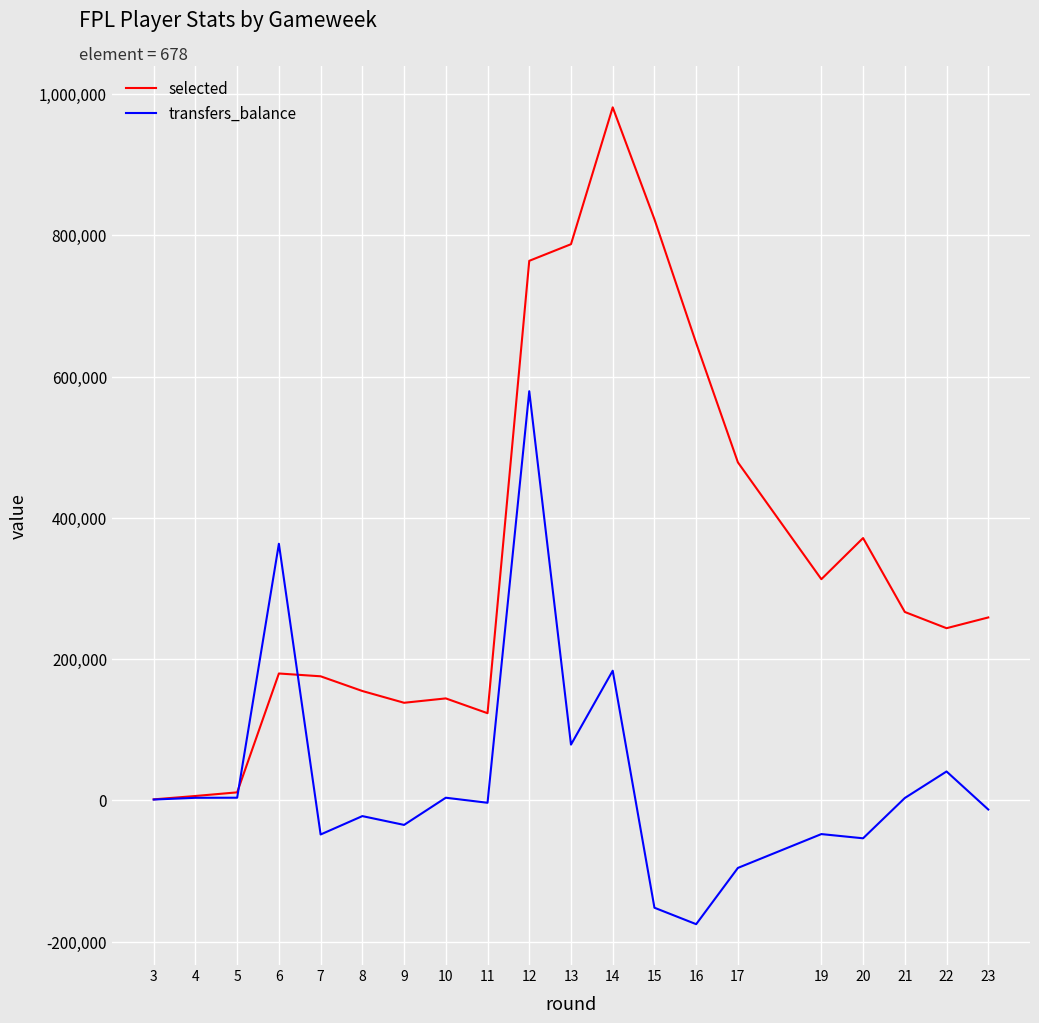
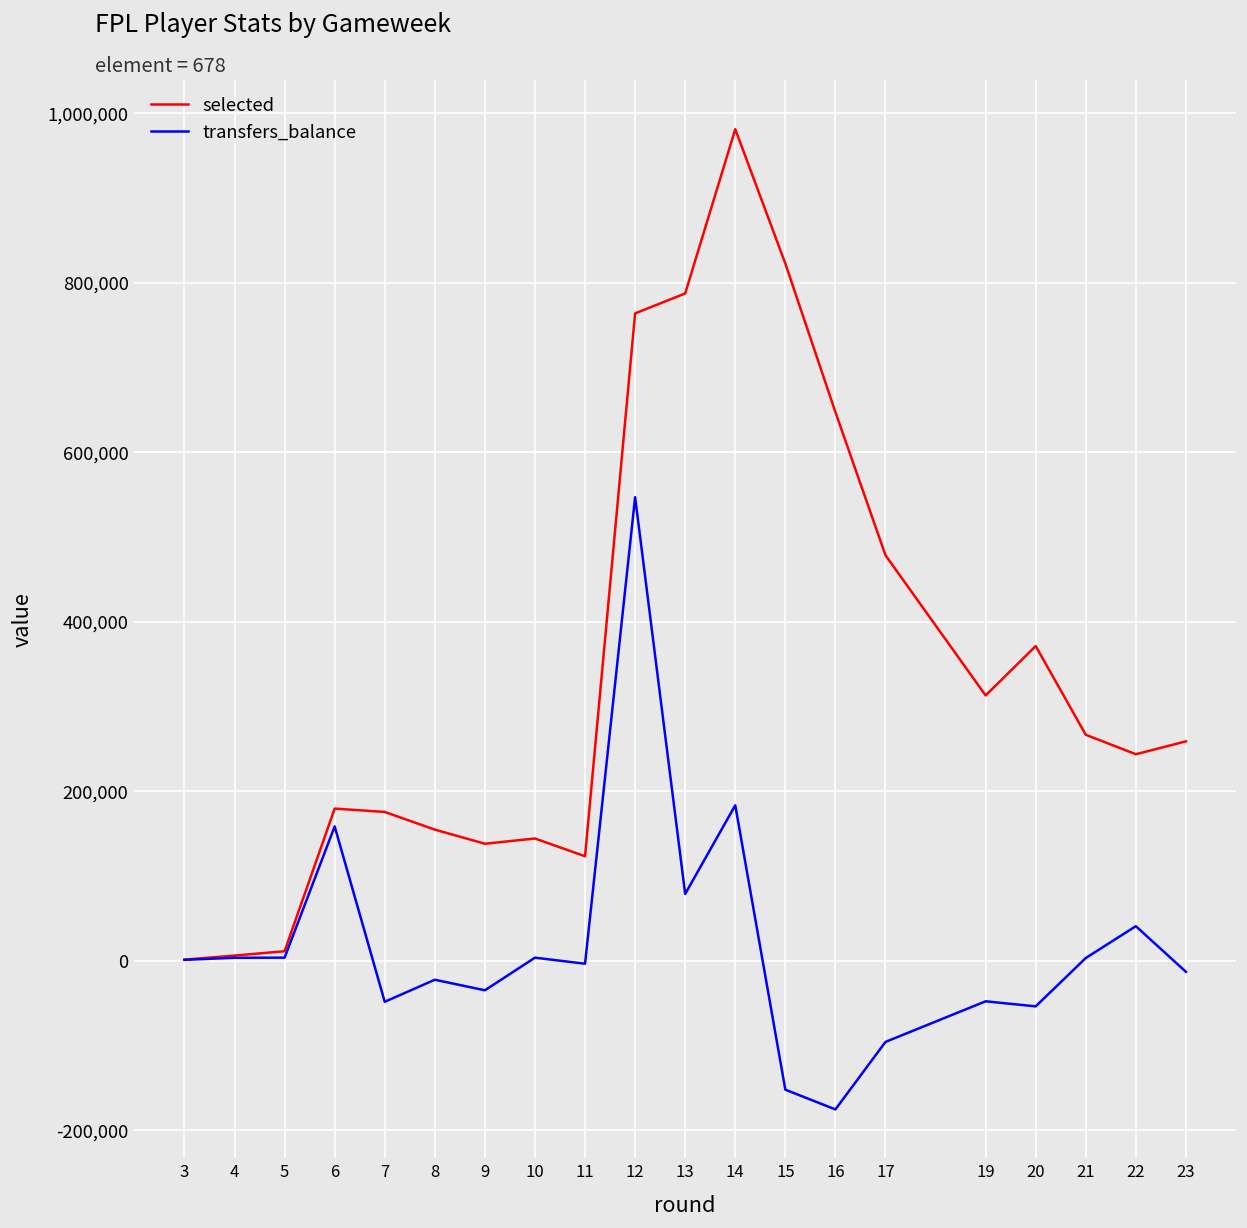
  {
    "selected": {
      "5": "10,000",
      "6": "180,000",
      "7": "180,000",
      "8": "150,000",
      "9": "140,000",
      "10": "140,000",
      "11": "120,000",
      "12": "760,000",
      "13": "790,000",
      "14": "980,000",
      "15": "820,000",
      "16": "650,000",
      "17": "480,000",
      "19": "310,000",
      "20": "370,000",
      "21": "270,000",
      "22": "240,000",
      "23": "260,000"
    },
    "transfers_balance": {
      "5": "0",
-     "6": "360,000",
+     "6": "160,000",
      "7": "-50,000",
      "8": "-20,000",
      "9": "-30,000",
      "10": "0",
      "11": "0",
-     "12": "580,000",
+     "12": "550,000",
      "13": "80,000",
      "14": "180,000",
      "15": "-150,000",
      "16": "-180,000",
      "17": "-100,000",
      "19": "-50,000",
      "20": "-50,000",
      "21": "0",
      "22": "40,000",
      "23": "-10,000"
    }
  }
